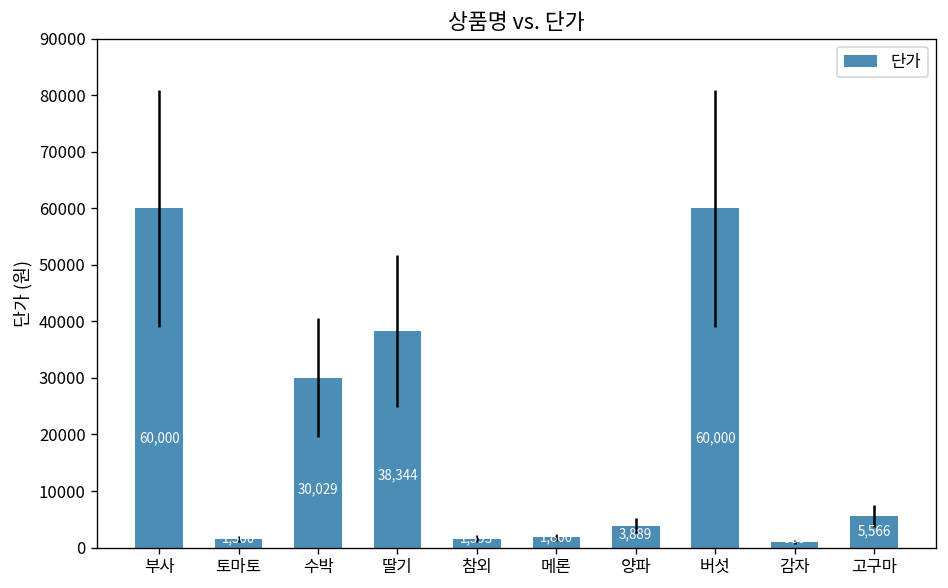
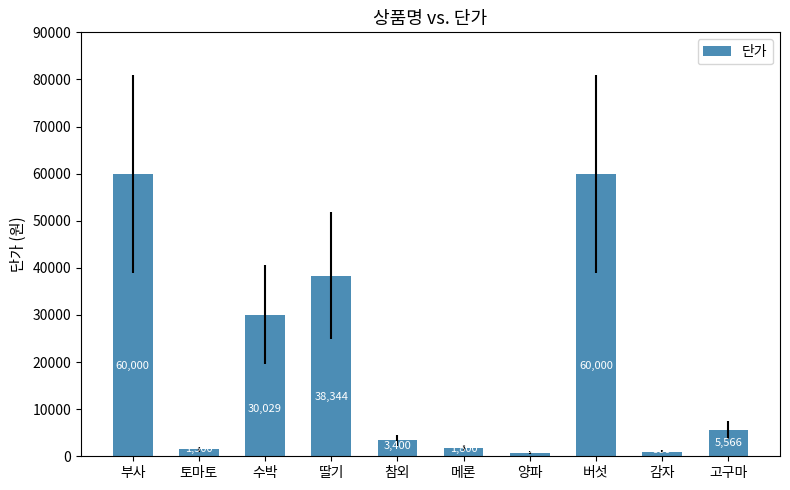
  {
    "부사": "60,000",
    "토마토": "1,500",
    "수박": "30,029",
    "딸기": "38,344",
-   "참외": "1,593",
+   "참외": "3,400",
    "메론": "1,800",
-   "양파": "4000",
+   "양파": "1000",
    "버섯": "60,000",
    "고구마": "5,566"
  }
